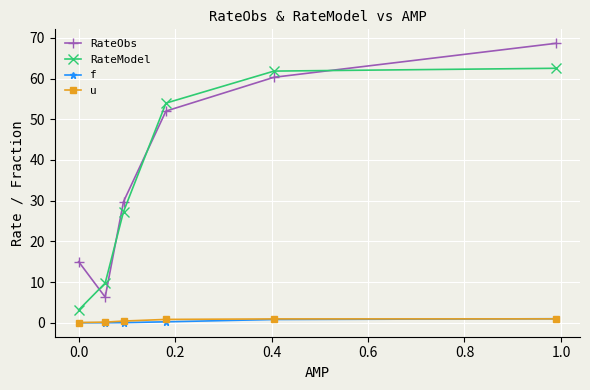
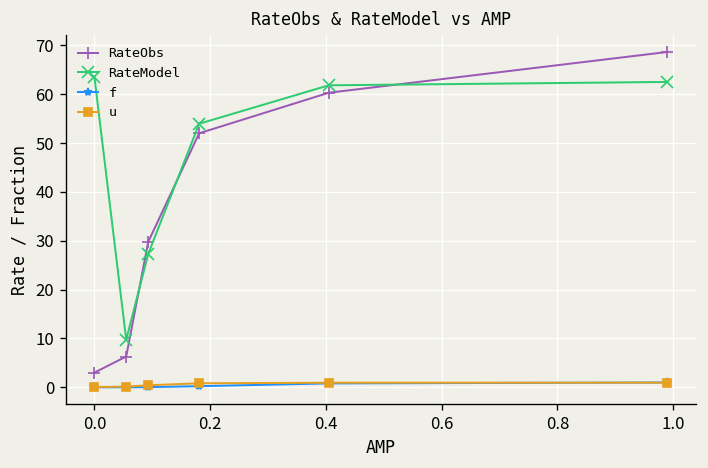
  {
    "RateObs": {
-     "0.0": 15
+     "0.0": 3
    },
    "RateModel": {
-     "0.0": 3
+     "0.0": 64
    }
  }
